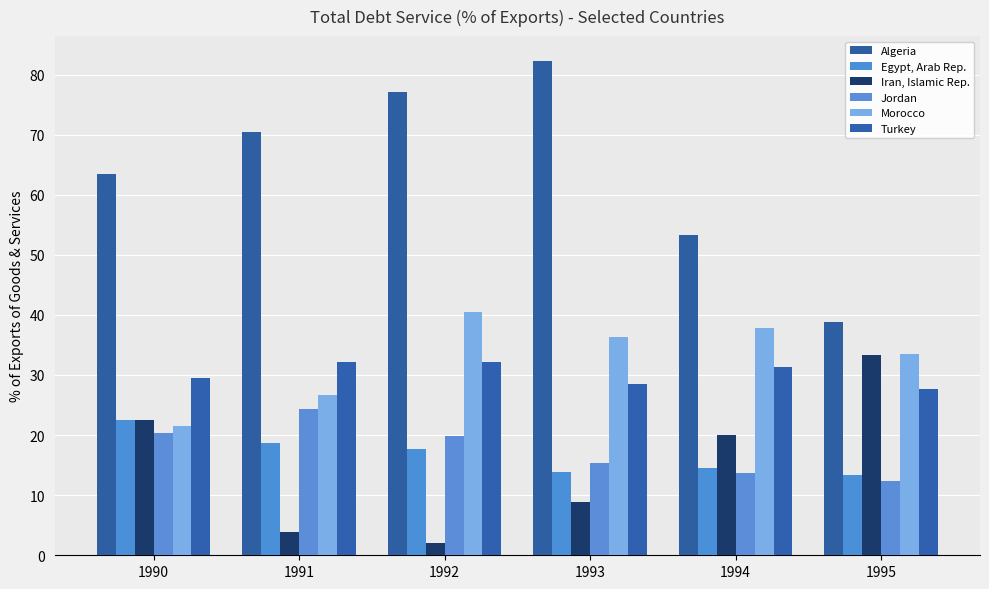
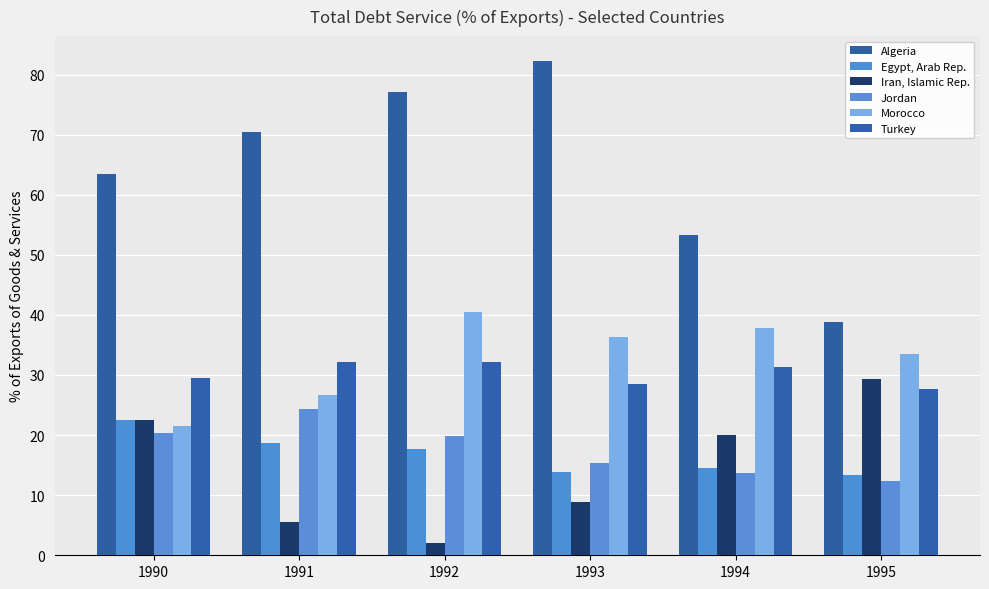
  {
    "Iran, Islamic Rep.": {
      "1990": 23,
-     "1991": 4,
+     "1991": 5,
      "1992": 2,
      "1993": 9,
      "1994": 20,
-     "1995": 33
+     "1995": 29
    }
  }
